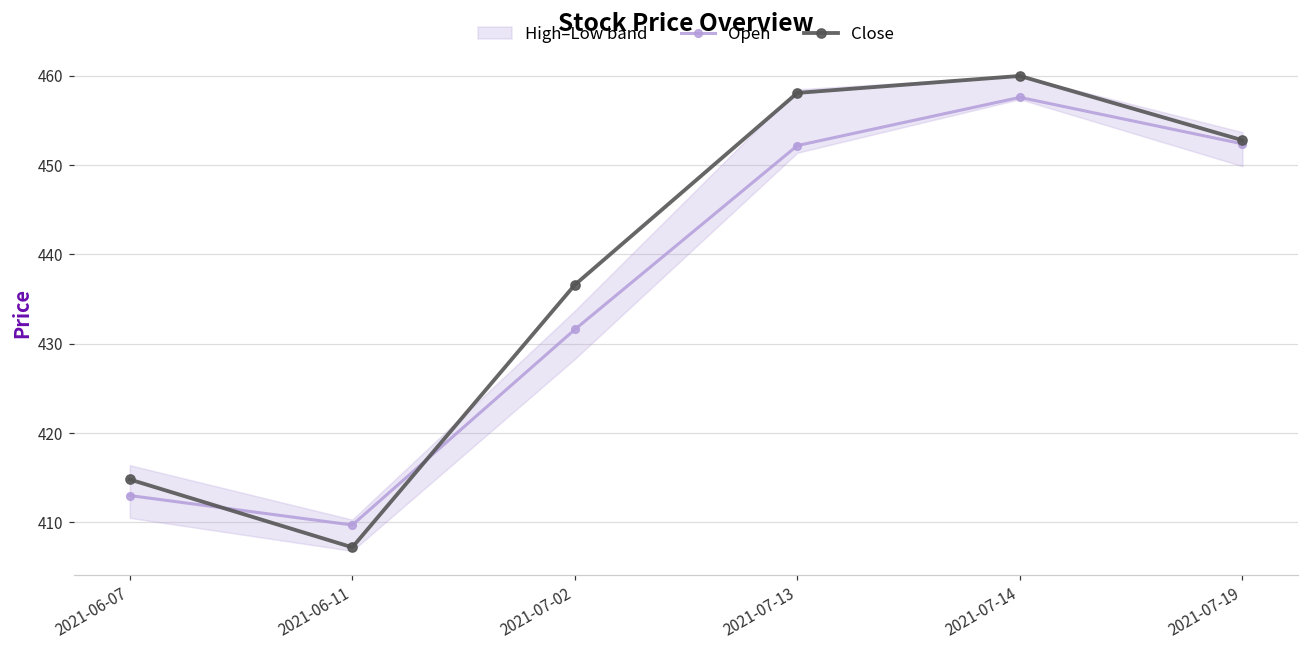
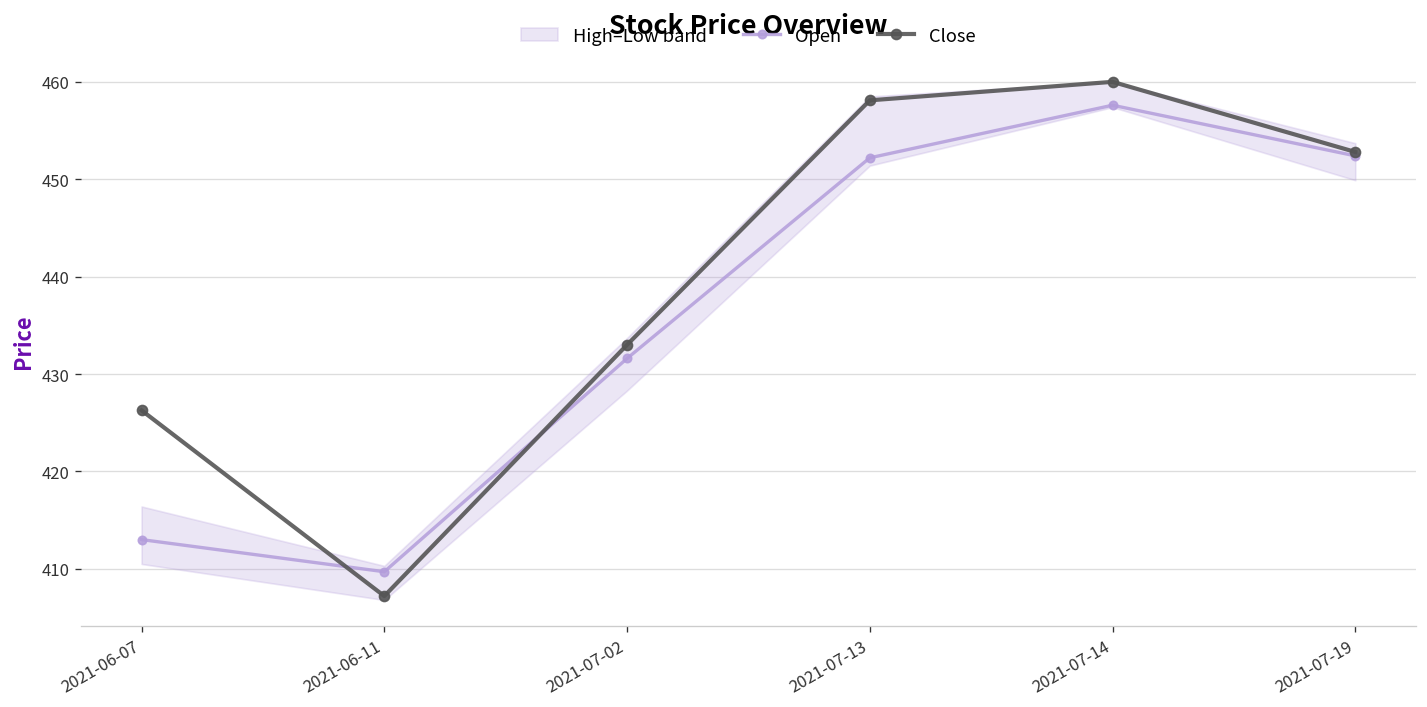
  {
    "Close": {
-     "2021-06-07": 415,
+     "2021-06-07": 426,
      "2021-06-11": 407,
-     "2021-07-02": 437,
+     "2021-07-02": 433,
      "2021-07-13": 458,
      "2021-07-19": 453
    }
  }
